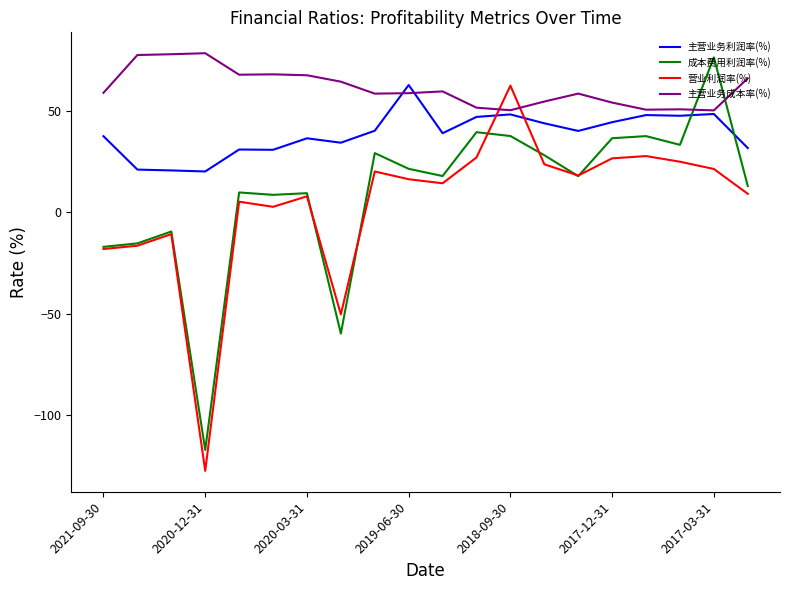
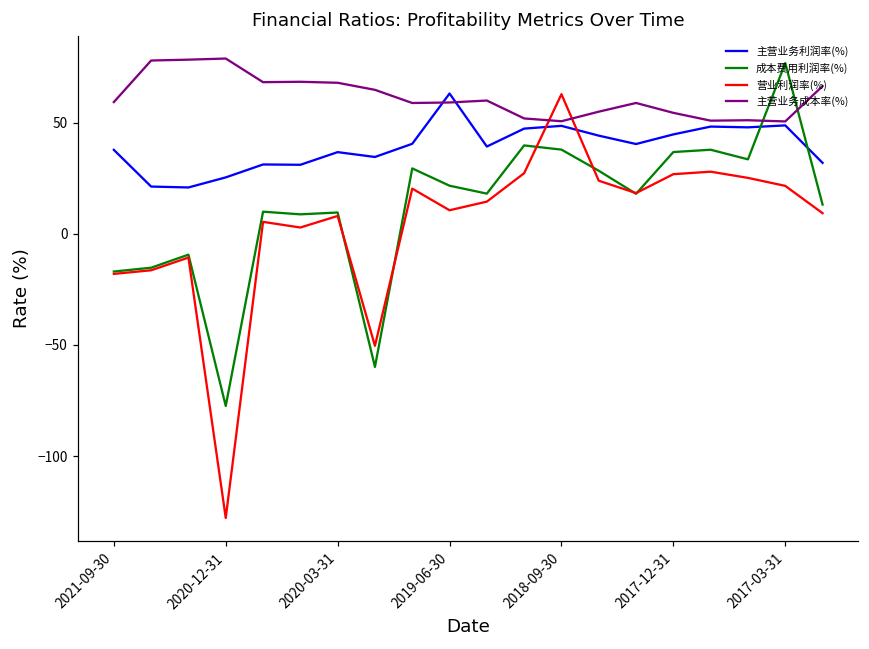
  {
    "主营业务利润率(%)": {
      "2021-09-30": 38,
-     "2020-12-31": 20,
+     "2020-12-31": 25,
      "2020-03-31": 37,
      "2019-06-30": 63,
      "2018-09-30": 49,
      "2017-12-31": 45,
      "2017-03-31": 49
    },
    "成本费用利润率(%)": {
-     "2020-12-31": -117,
+     "2020-12-31": -77,
      "2020-03-31": 10,
      "2019-06-30": 22,
      "2018-09-30": 38,
      "2017-12-31": 37,
      "2017-03-31": 77
    },
    "营业利润率(%)": {
      "2020-12-31": -128,
      "2020-03-31": 8,
-     "2019-06-30": 16,
+     "2019-06-30": 11,
      "2018-09-30": 63,
      "2017-12-31": 27,
      "2017-03-31": 22
    },
    "主营业务成本率(%)": {
      "2021-09-30": 59,
      "2020-12-31": 79,
      "2020-03-31": 68,
      "2019-06-30": 59,
      "2018-09-30": 51,
      "2017-12-31": 54,
      "2017-03-31": 51
    }
  }
